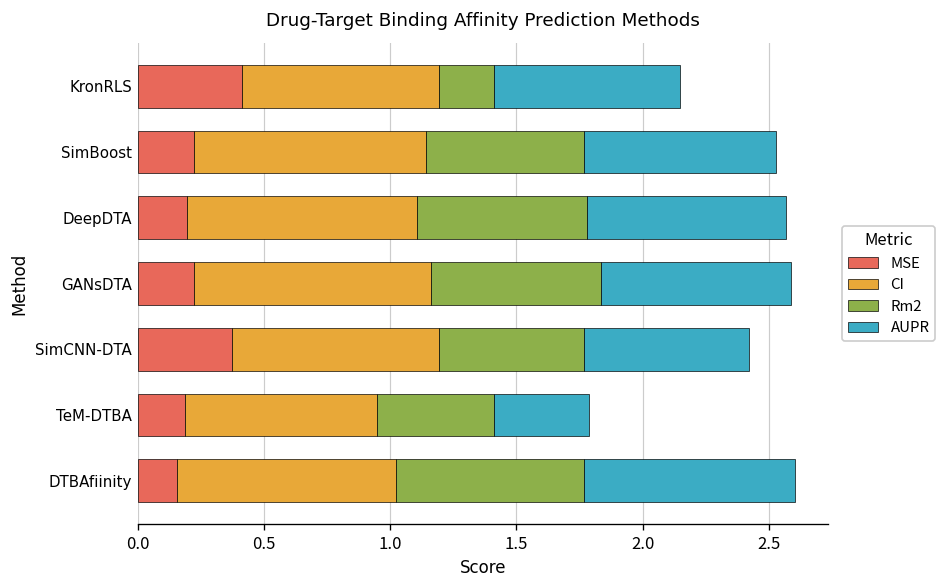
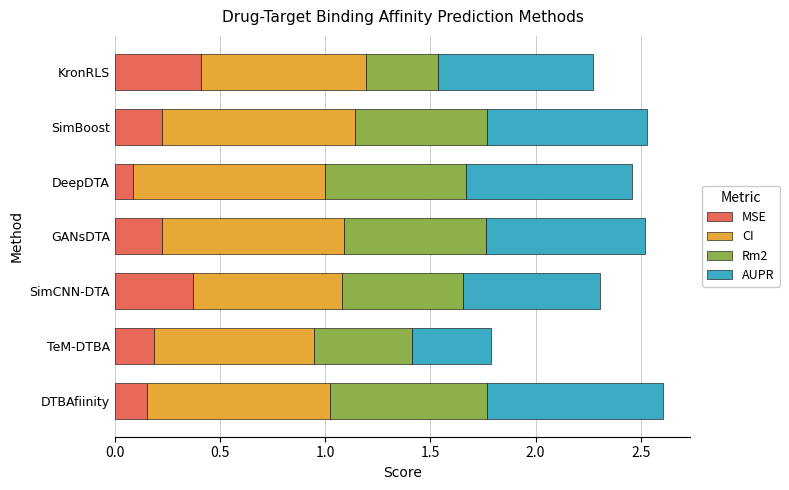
  {
    "MSE": {
      "KronRLS": 0.41,
      "SimBoost": 0.22,
-     "DeepDTA": 0.19,
+     "DeepDTA": 0.09,
      "GANsDTA": 0.22,
      "SimCNN-DTA": 0.37,
      "TeM-DTBA": 0.19,
      "DTBAfiinity": 0.15
    },
    "CI": {
      "KronRLS": 0.78,
      "SimBoost": 0.92,
      "DeepDTA": 0.91,
-     "GANsDTA": 0.94,
-     "SimCNN-DTA": 0.82,
+     "GANsDTA": 0.87,
+     "SimCNN-DTA": 0.71,
      "TeM-DTBA": 0.76,
      "DTBAfiinity": 0.87
    },
    "Rm2": {
-     "KronRLS": 0.22,
+     "KronRLS": 0.34,
      "SimBoost": 0.63,
      "DeepDTA": 0.67,
      "GANsDTA": 0.68,
      "SimCNN-DTA": 0.57,
      "TeM-DTBA": 0.47,
      "DTBAfiinity": 0.75
    },
    "AUPR": {
      "KronRLS": 0.74,
      "SimBoost": 0.76,
      "DeepDTA": 0.79,
      "GANsDTA": 0.75,
      "SimCNN-DTA": 0.65,
      "TeM-DTBA": 0.37,
      "DTBAfiinity": 0.84
    }
  }
